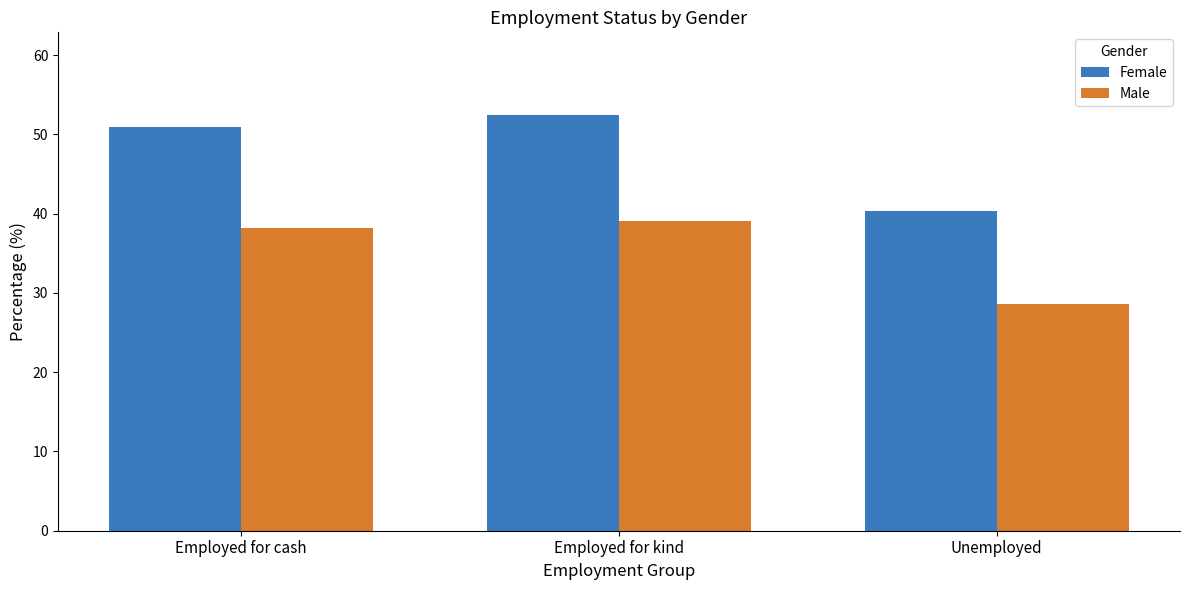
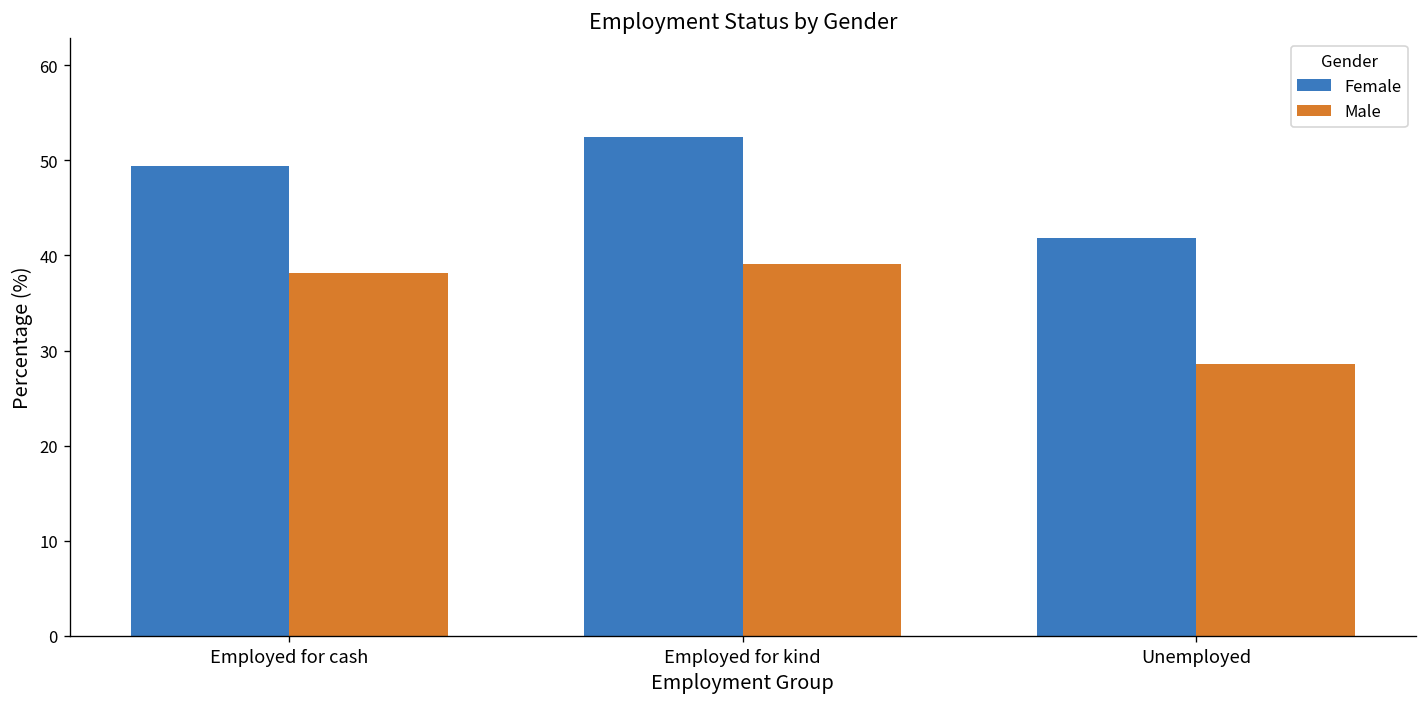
  {
    "Female": {
-     "Employed for cash": 51,
+     "Employed for cash": 49,
      "Employed for kind": 52,
-     "Unemployed": 40
+     "Unemployed": 42
    },
    "Male": {
      "Employed for cash": 38,
      "Employed for kind": 39,
      "Unemployed": 29
    }
  }
